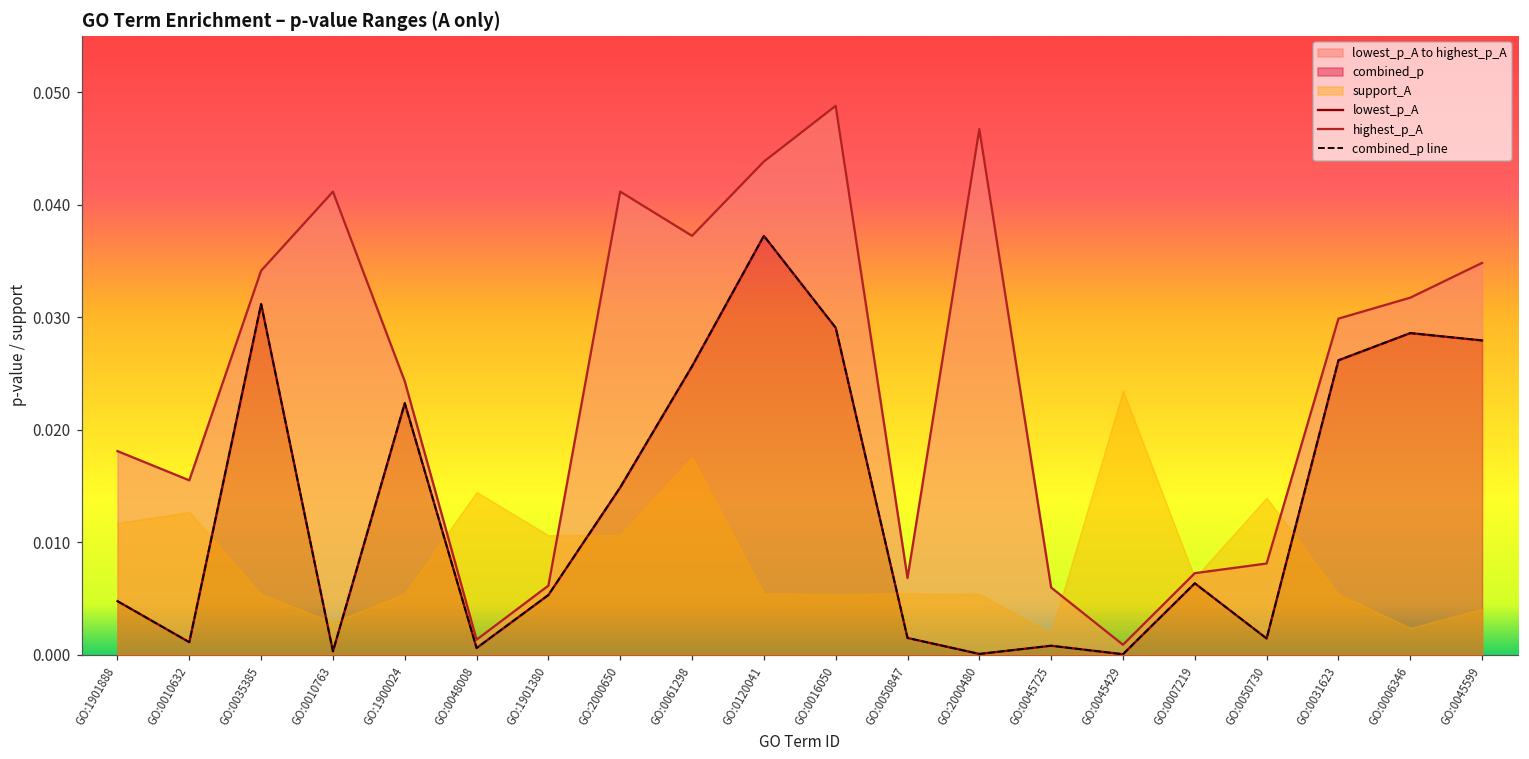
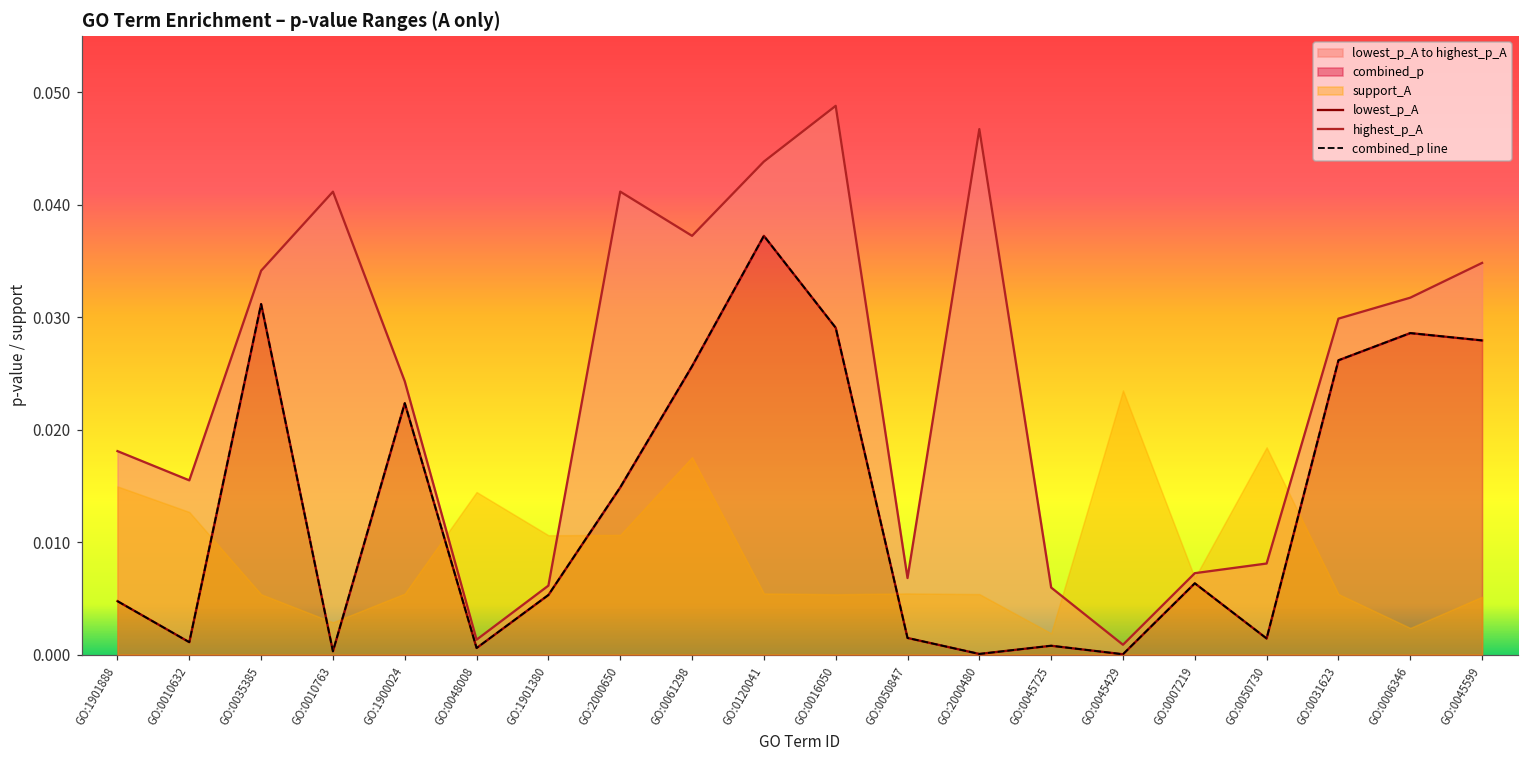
  {
    "support_A": {
-     "GO:1901888": 0.0117,
+     "GO:1901888": 0.0150,
      "GO:0010632": 0.0127,
      "GO:0035385": 0.0054,
      "GO:0010763": 0.0029,
      "GO:1900024": 0.0054,
      "GO:0048008": 0.0145,
      "GO:1901380": 0.0106,
      "GO:2000650": 0.0106,
      "GO:0061298": 0.0176,
      "GO:0120041": 0.0054,
      "GO:0016050": 0.0054,
      "GO:0050847": 0.0054,
      "GO:2000480": 0.0054,
      "GO:0045725": 0.0019,
      "GO:0045429": 0.0235,
      "GO:0007219": 0.0068,
-     "GO:0050730": 0.0139,
+     "GO:0050730": 0.0184,
      "GO:0031623": 0.0054,
      "GO:0006346": 0.0024,
-     "GO:0045599": 0.0041
+     "GO:0045599": 0.0051
    }
  }
